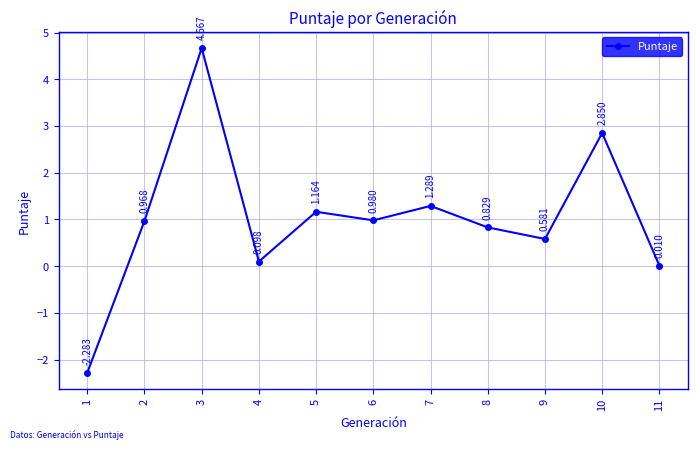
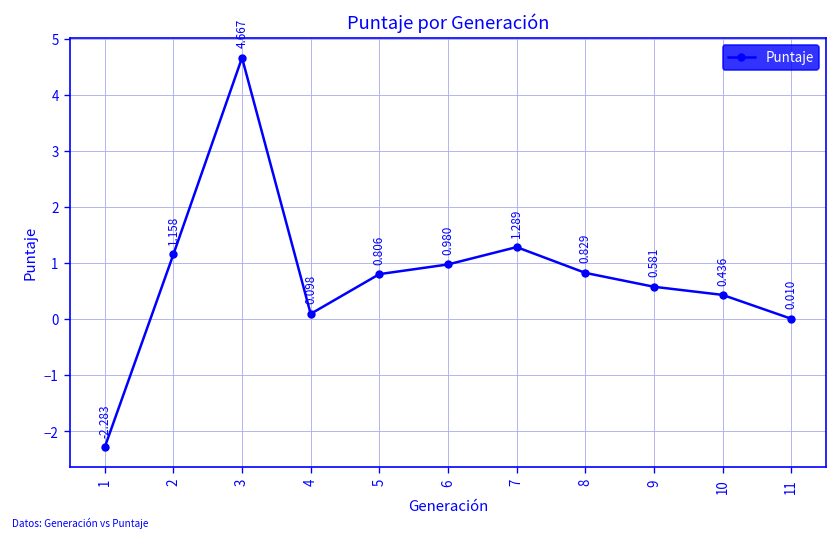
  {
    "1": -2.283,
-   "2": 0.968,
+   "2": 1.158,
    "3": 4.667,
    "4": 0.098,
-   "5": 1.164,
+   "5": 0.806,
    "6": 0.980,
    "7": 1.289,
    "8": 0.829,
    "9": 0.581,
-   "10": 2.850,
+   "10": 0.436,
    "11": 0.010
  }
